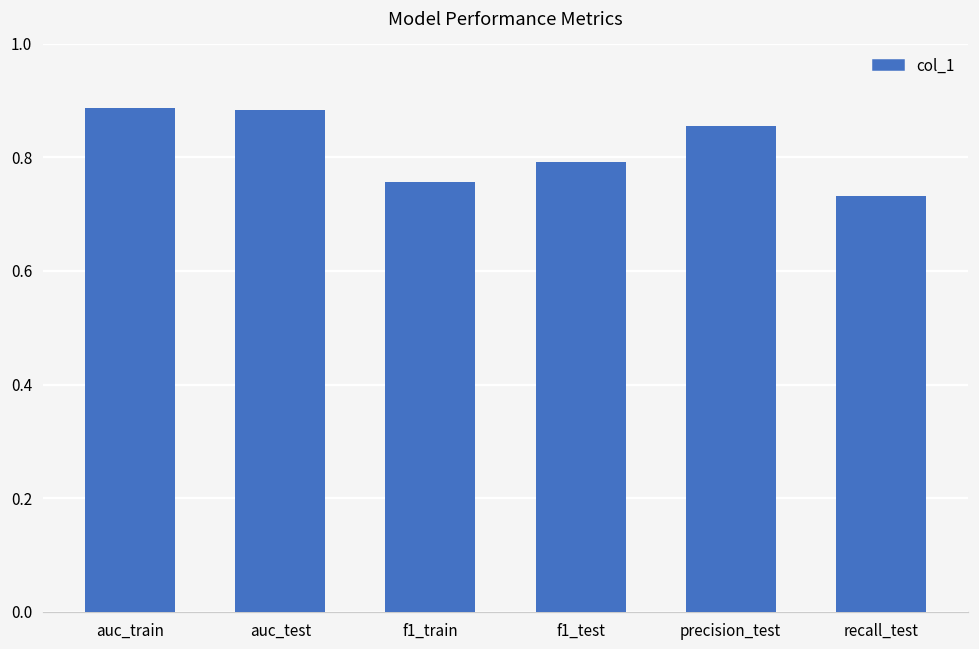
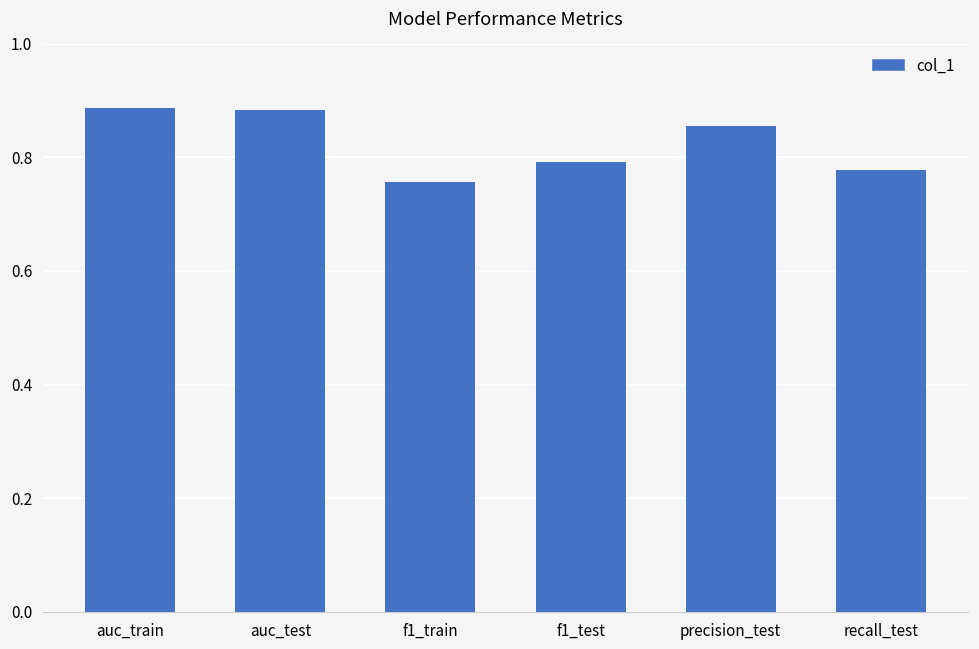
  {
    "auc_train": 0.89,
    "auc_test": 0.88,
    "f1_train": 0.76,
    "f1_test": 0.79,
    "precision_test": 0.86,
-   "recall_test": 0.73
+   "recall_test": 0.78
  }
